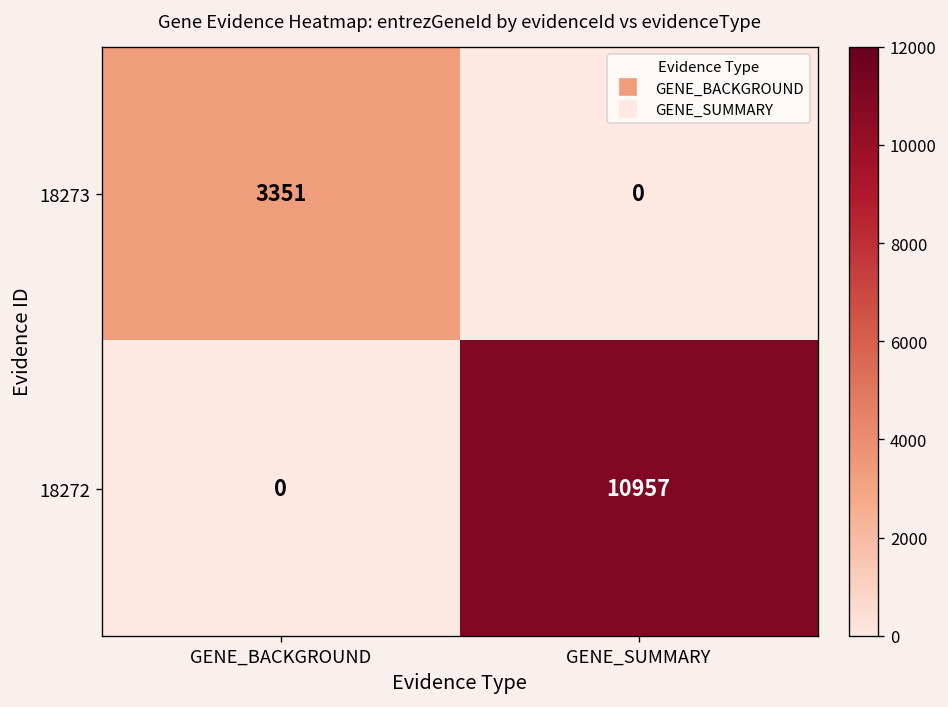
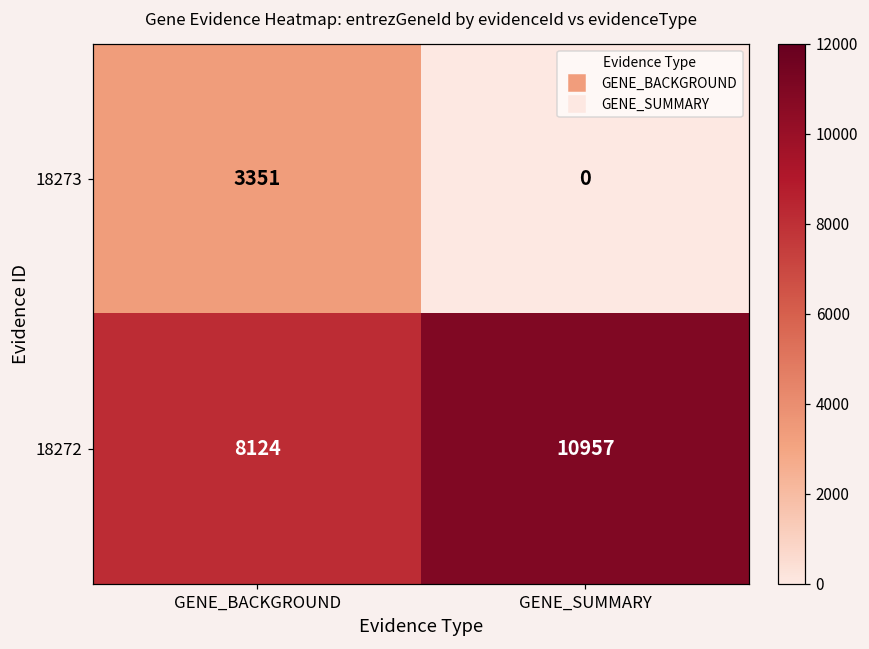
  {
    "18273": {
      "GENE_BACKGROUND": 3351,
      "GENE_SUMMARY": 0
    },
    "18272": {
-     "GENE_BACKGROUND": 0,
+     "GENE_BACKGROUND": 8124,
      "GENE_SUMMARY": 10957
    }
  }
